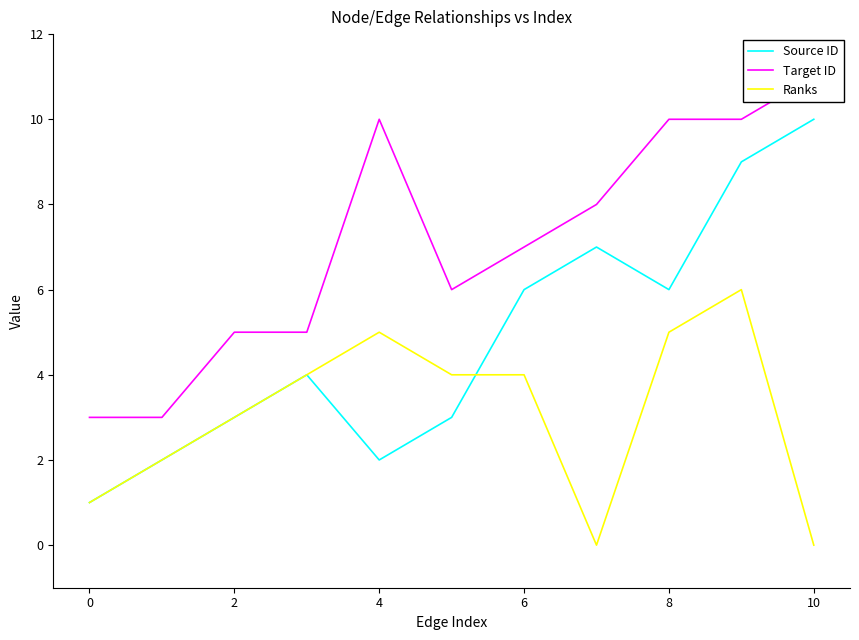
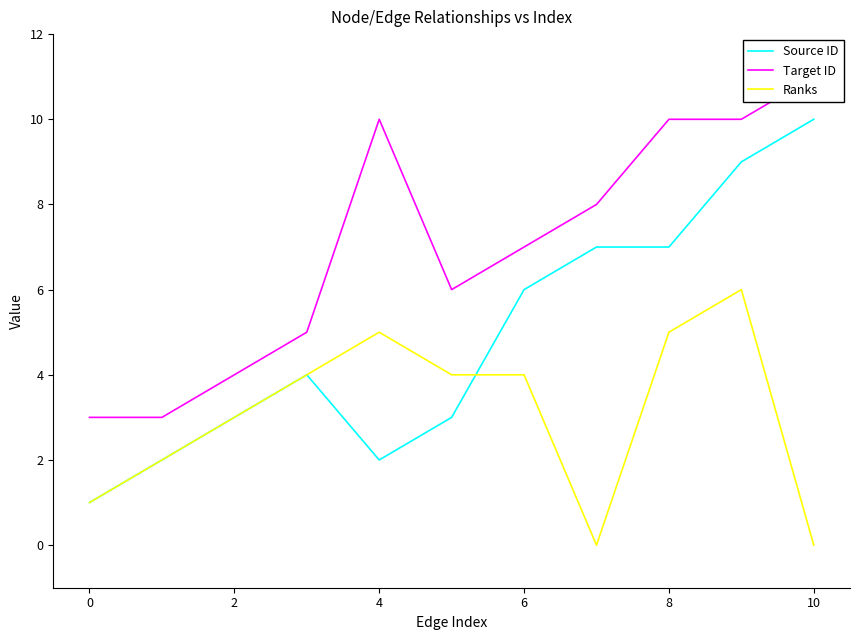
  {
    "Source ID": {
      "4": 2,
      "6": 6,
-     "8": 6,
+     "8": 7,
      "10": 10
    },
    "Target ID": {
      "0": 3,
-     "2": 5,
+     "2": 4,
      "4": 10,
      "6": 7,
      "8": 10
    },
    "Ranks": {
      "4": 5,
      "6": 4,
      "8": 5,
      "10": 0
    }
  }
